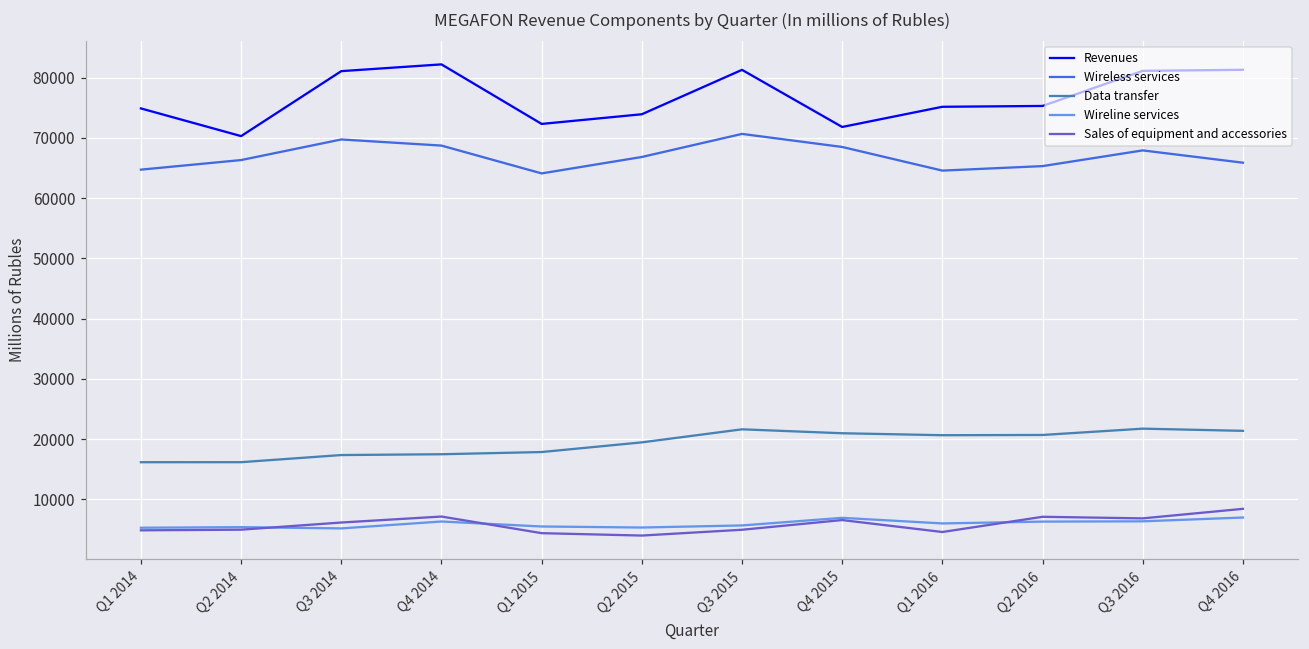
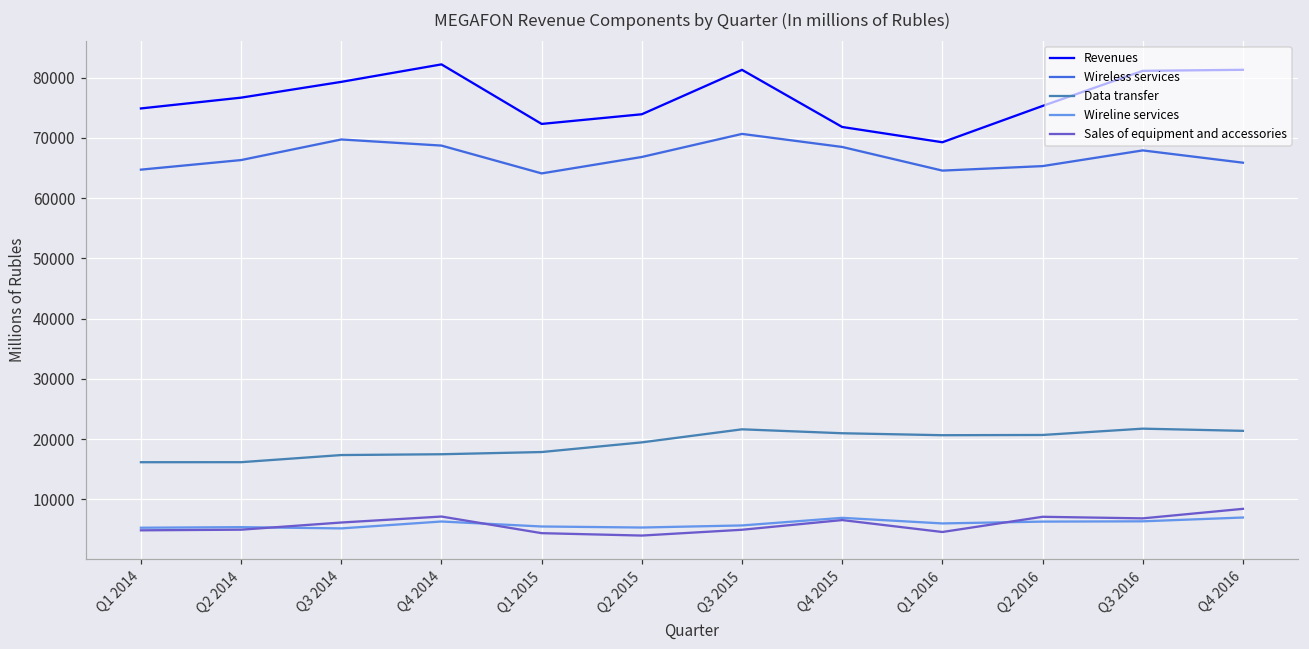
  {
    "Revenues": {
      "Q1 2014": 75000,
-     "Q2 2014": 70000,
-     "Q3 2014": 81000,
+     "Q2 2014": 77000,
+     "Q3 2014": 79000,
      "Q4 2014": 82000,
      "Q1 2015": 72000,
      "Q2 2015": 74000,
      "Q3 2015": 81000,
      "Q4 2015": 72000,
-     "Q1 2016": 75000,
+     "Q1 2016": 69000,
      "Q2 2016": 75000
    }
  }
